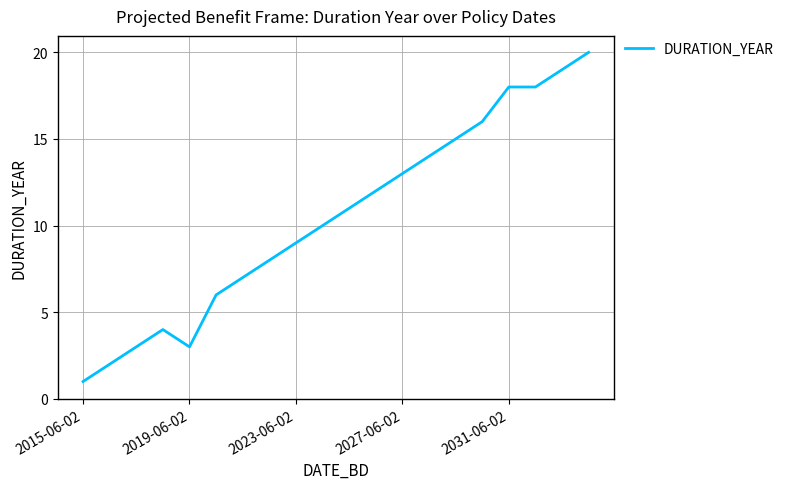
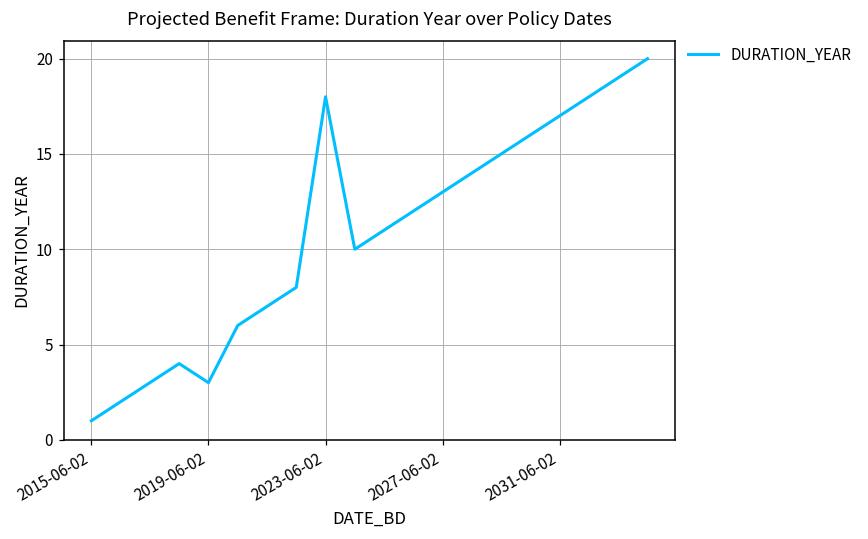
  {
    "2015-06-02": 1,
    "2019-06-02": 3,
-   "2023-06-02": 9,
+   "2023-06-02": 18,
    "2027-06-02": 13,
-   "2031-06-02": 18
+   "2031-06-02": 17
  }
